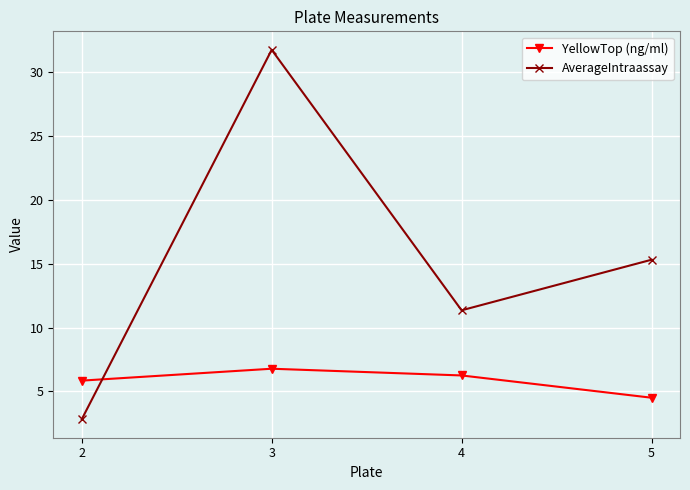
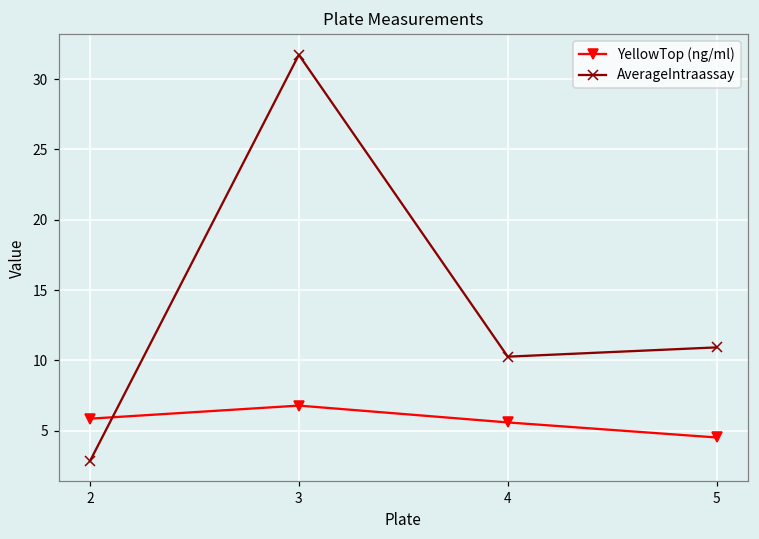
  {
    "YellowTop (ng/ml)": {
      "2": 5.8,
      "3": 6.8,
-     "4": 6.3,
+     "4": 5.6,
      "5": 4.5
    },
    "AverageIntraassay": {
      "2": 2.8,
      "3": 31.7,
-     "4": 11.3,
-     "5": 15.3
+     "4": 10.3,
+     "5": 10.9
    }
  }
